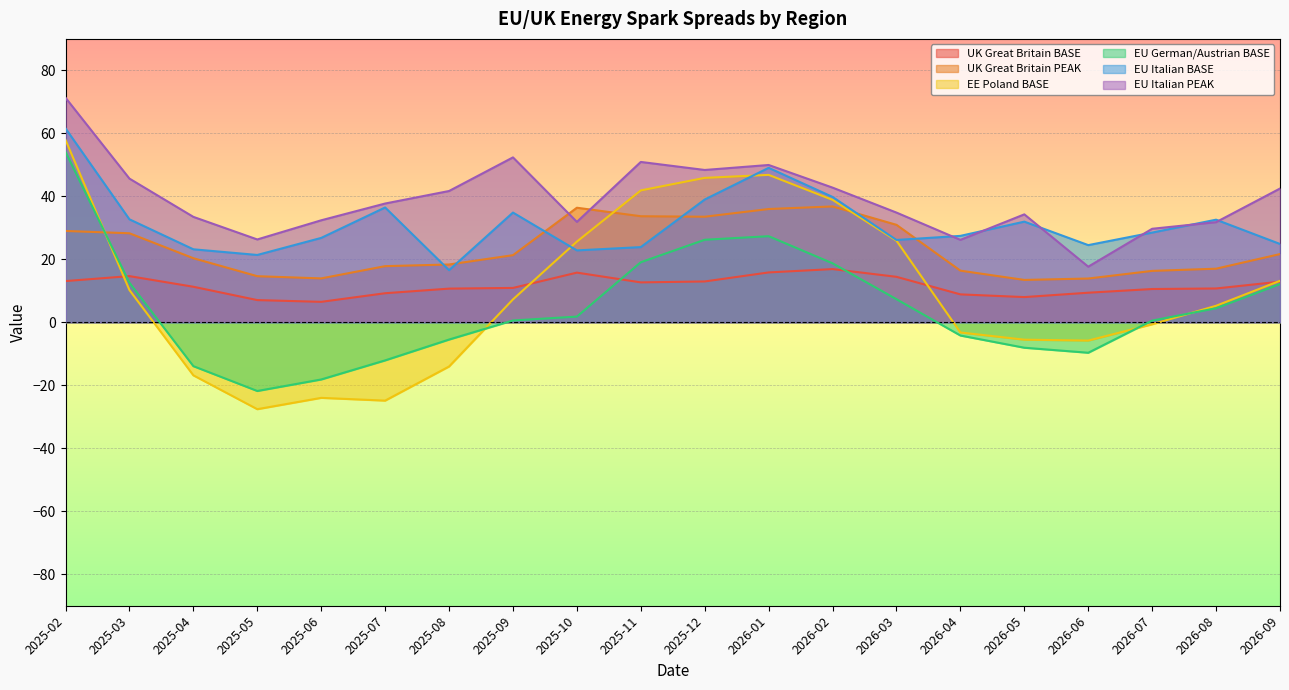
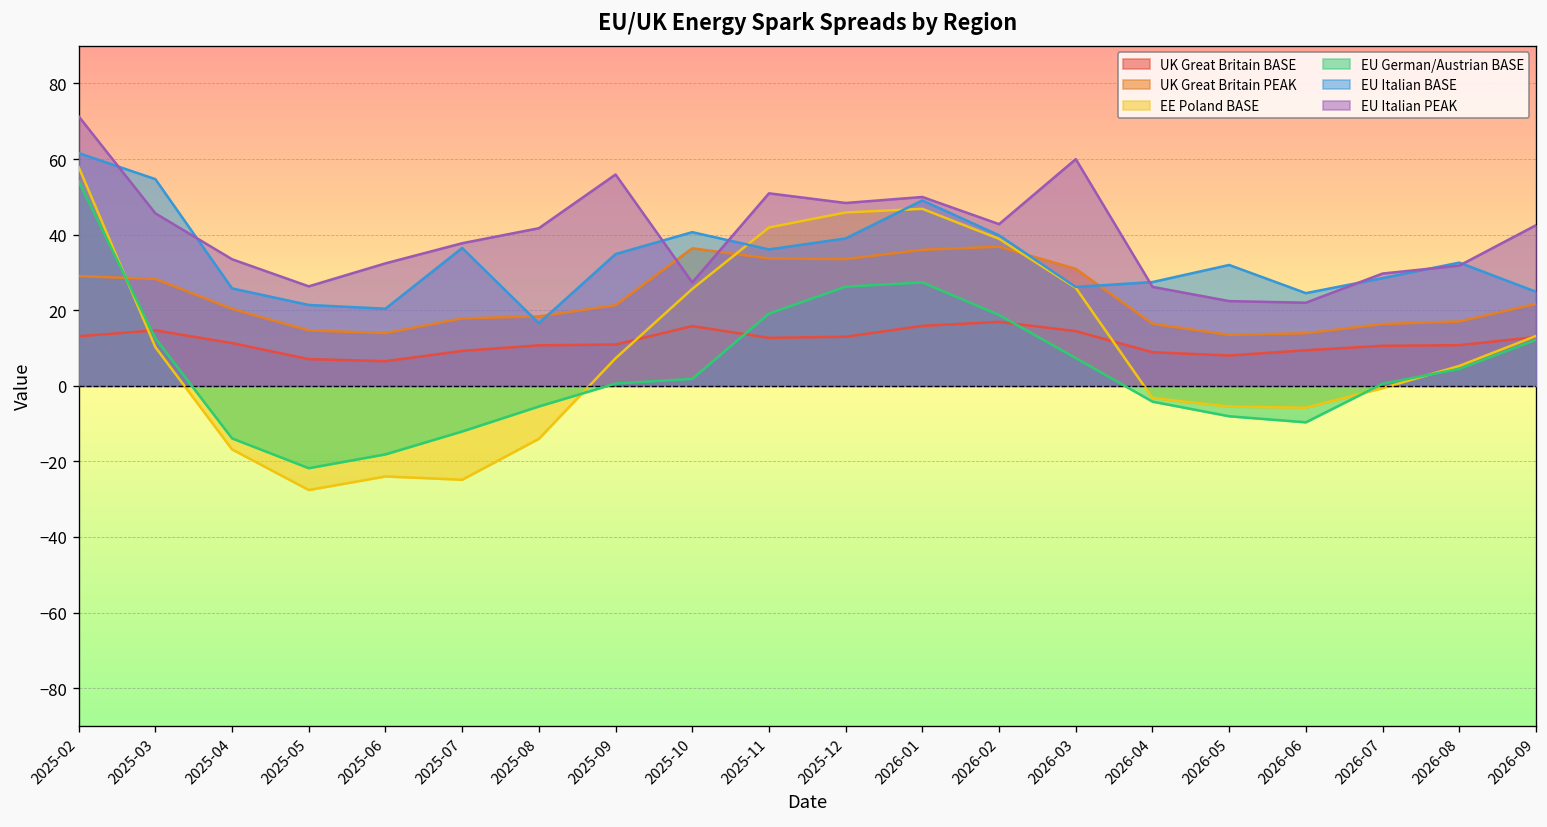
  {
    "EU Italian BASE": {
      "2025-02": 62,
-     "2025-03": 33,
-     "2025-04": 23,
+     "2025-03": 55,
+     "2025-04": 26,
      "2025-05": 21,
-     "2025-06": 27,
+     "2025-06": 20,
      "2025-07": 36,
      "2025-08": 17,
      "2025-09": 35,
-     "2025-10": 23,
-     "2025-11": 24,
+     "2025-10": 41,
+     "2025-11": 36,
      "2025-12": 39,
      "2026-01": 49,
      "2026-02": 40,
      "2026-04": 27,
      "2026-05": 32,
      "2026-06": 25,
      "2026-07": 28,
      "2026-09": 25
    },
    "EU Italian PEAK": {
      "2025-02": 71,
      "2025-03": 46,
      "2025-04": 33,
      "2025-05": 26,
      "2025-06": 32,
      "2025-07": 38,
      "2025-08": 42,
-     "2025-09": 52,
-     "2025-10": 32,
+     "2025-09": 56,
+     "2025-10": 27,
      "2025-11": 51,
      "2025-12": 48,
      "2026-01": 50,
      "2026-02": 43,
-     "2026-03": 35,
+     "2026-03": 60,
      "2026-04": 26,
-     "2026-05": 34,
-     "2026-06": 18,
+     "2026-05": 22,
+     "2026-06": 22,
      "2026-07": 30,
      "2026-09": 42
    }
  }
